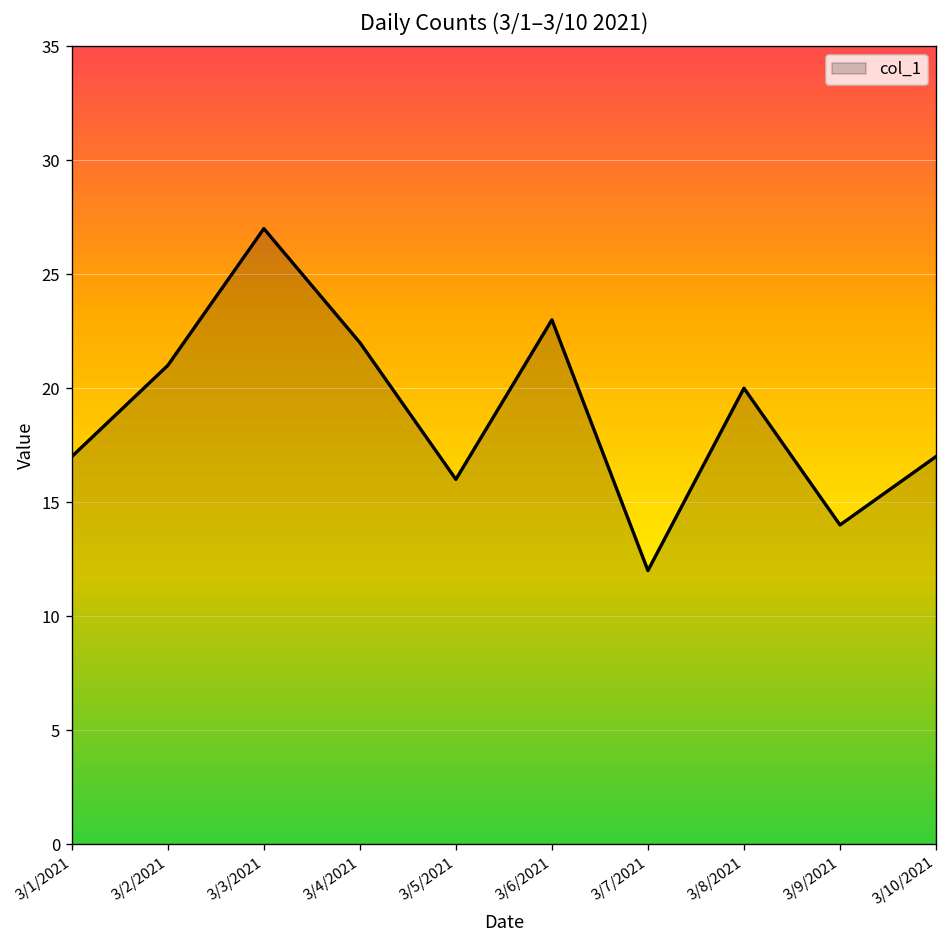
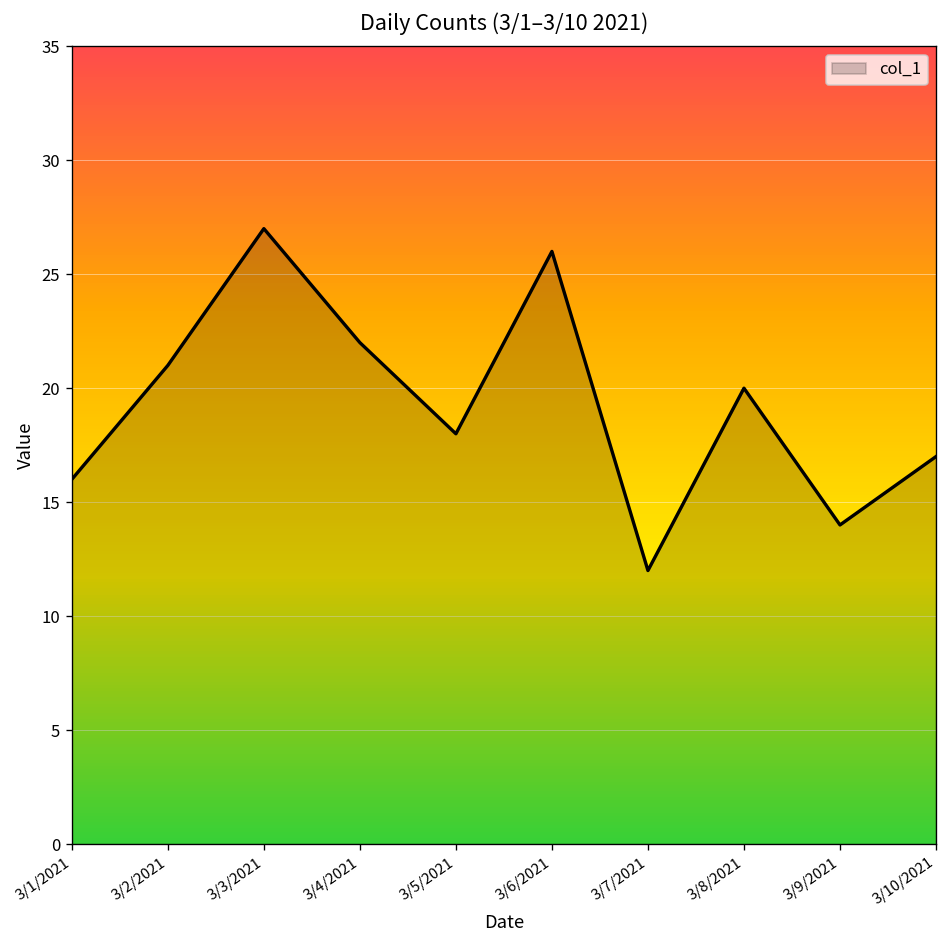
  {
-   "3/1/2021": 17,
+   "3/1/2021": 16,
    "3/2/2021": 21,
    "3/3/2021": 27,
    "3/4/2021": 22,
-   "3/5/2021": 16,
-   "3/6/2021": 23,
+   "3/5/2021": 18,
+   "3/6/2021": 26,
    "3/7/2021": 12,
    "3/8/2021": 20,
    "3/9/2021": 14,
    "3/10/2021": 17
  }
